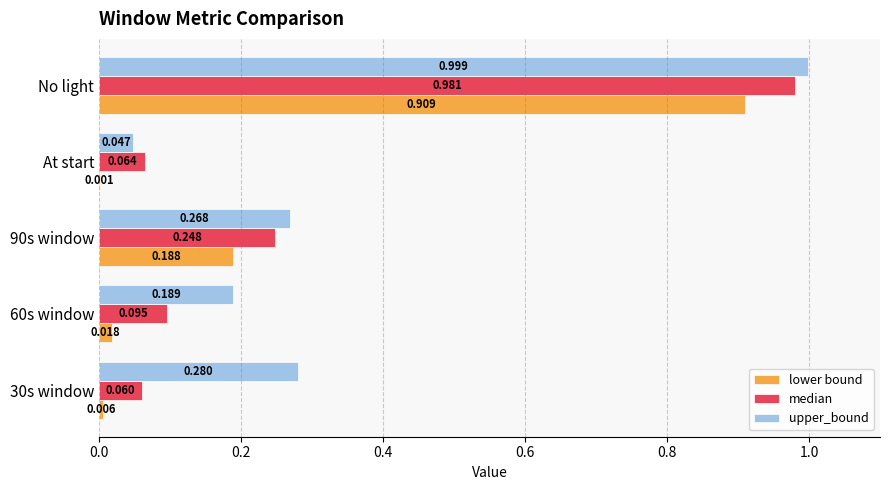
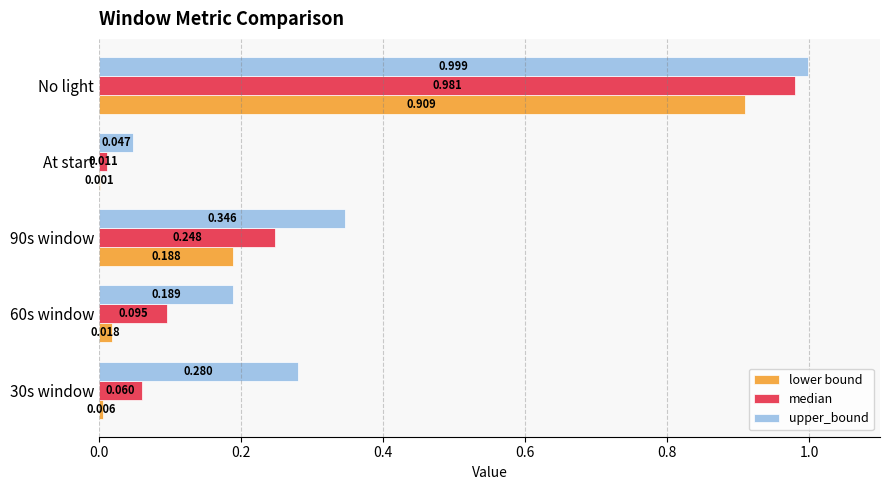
  {
    "lower bound": {
      "No light": 0.909,
      "At start": 0.001,
      "90s window": 0.188,
      "60s window": 0.018,
      "30s window": 0.006
    },
    "median": {
      "No light": 0.981,
-     "At start": 0.064,
+     "At start": 0.011,
      "90s window": 0.248,
      "60s window": 0.095,
      "30s window": 0.060
    },
    "upper_bound": {
      "No light": 0.999,
      "At start": 0.047,
-     "90s window": 0.268,
+     "90s window": 0.346,
      "60s window": 0.189,
      "30s window": 0.280
    }
  }
